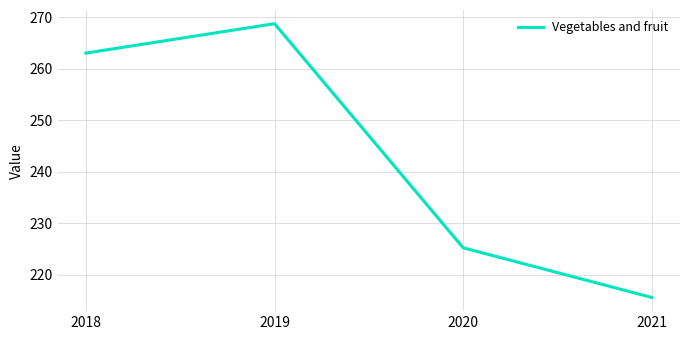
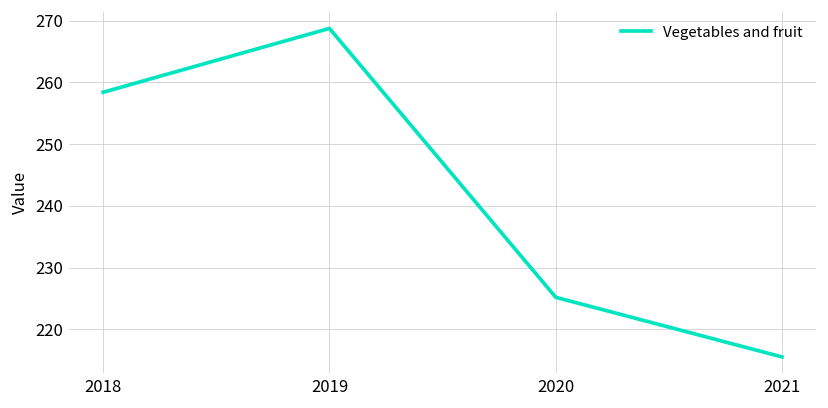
  {
-   "2018": 263,
+   "2018": 258,
    "2019": 269,
    "2020": 225,
    "2021": 216
  }
